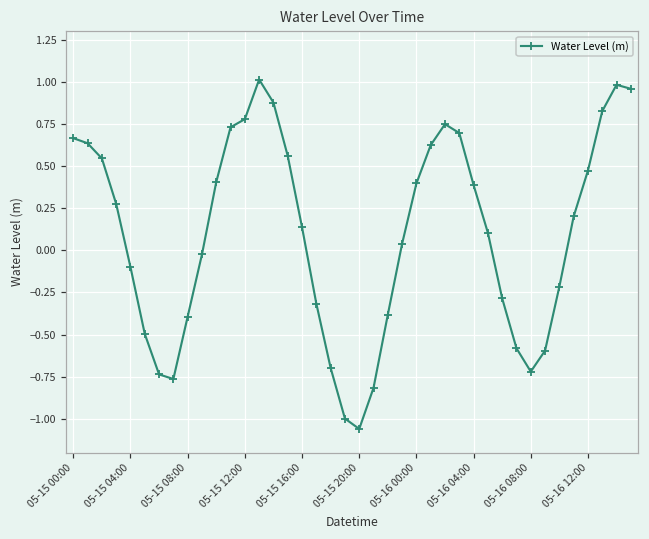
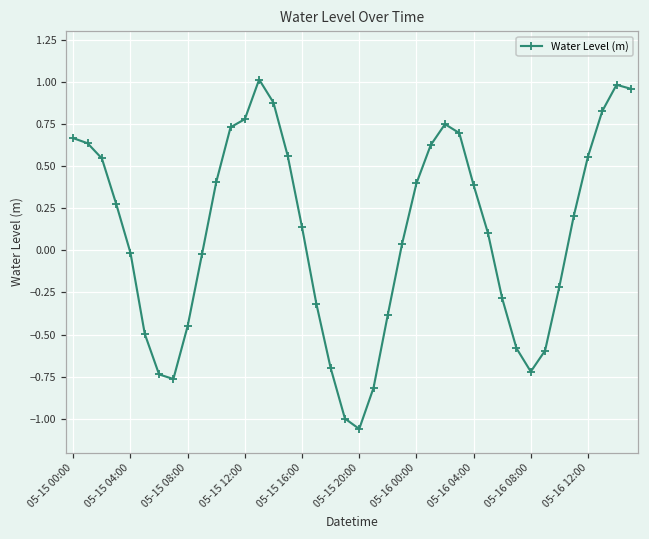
  {
    "05-15 00:00": 0.67,
-   "05-15 04:00": -0.10,
-   "05-15 08:00": -0.39,
+   "05-15 04:00": -0.02,
+   "05-15 08:00": -0.45,
    "05-15 12:00": 0.78,
    "05-15 16:00": 0.14,
    "05-15 20:00": -1.06,
    "05-16 00:00": 0.40,
    "05-16 04:00": 0.39,
    "05-16 08:00": -0.72,
-   "05-16 12:00": 0.47
+   "05-16 12:00": 0.56
  }
